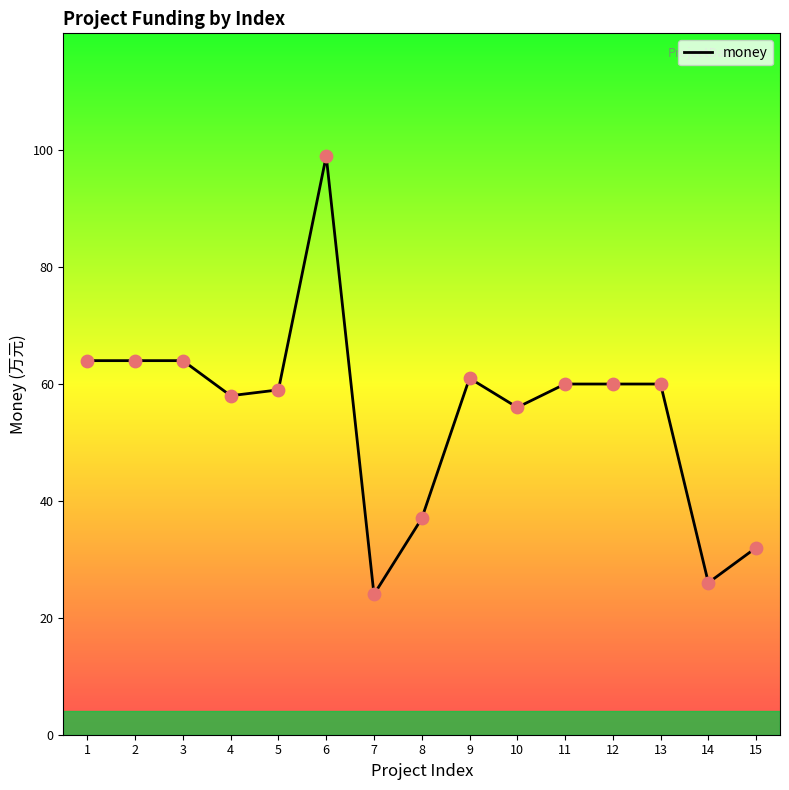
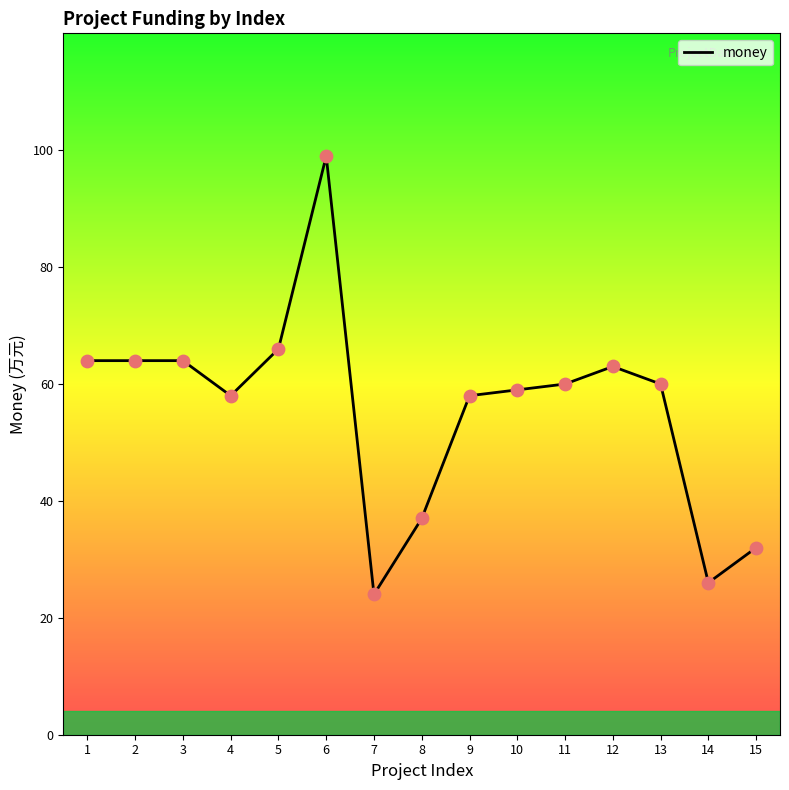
  {
    "1": 64,
    "2": 64,
    "3": 64,
    "4": 58,
-   "5": 59,
+   "5": 66,
    "6": 99,
    "7": 24,
    "8": 37,
-   "9": 61,
-   "10": 56,
+   "9": 58,
+   "10": 59,
    "11": 60,
-   "12": 60,
+   "12": 63,
    "13": 60,
    "14": 26,
    "15": 32
  }
